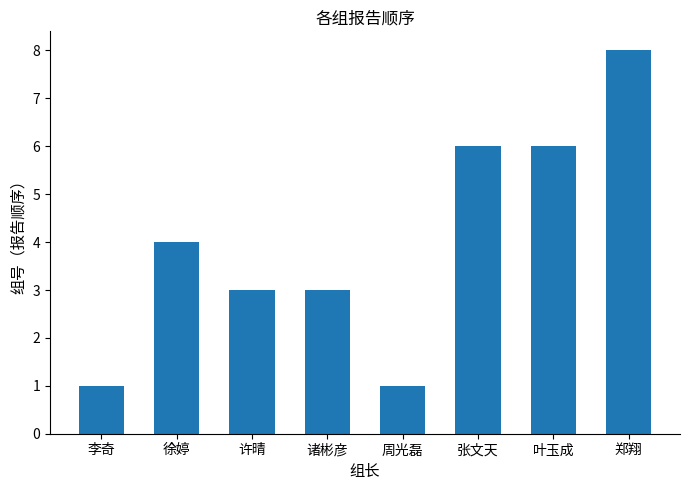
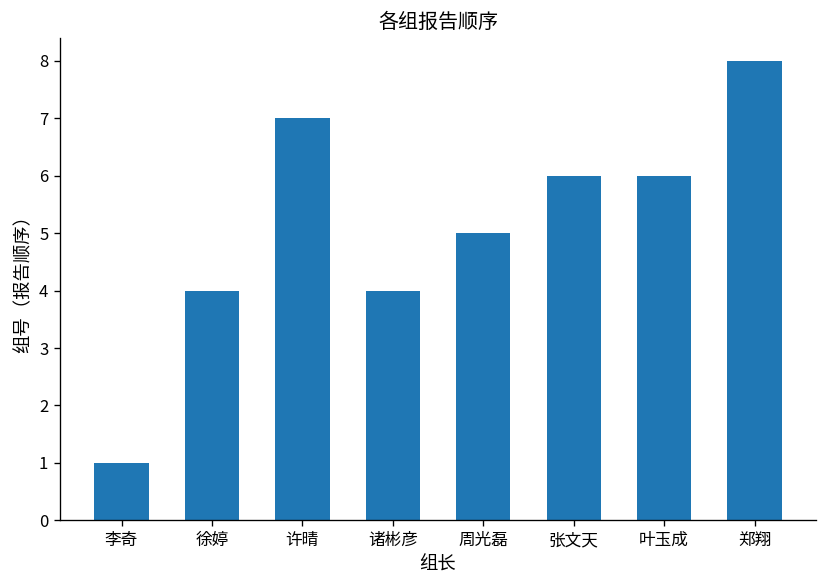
  {
    "李奇": 1,
    "徐婷": 4,
-   "许晴": 3,
-   "诸彬彦": 3,
-   "周光磊": 1,
+   "许晴": 7,
+   "诸彬彦": 4,
+   "周光磊": 5,
    "张文天": 6,
    "叶玉成": 6,
    "郑翔": 8
  }
